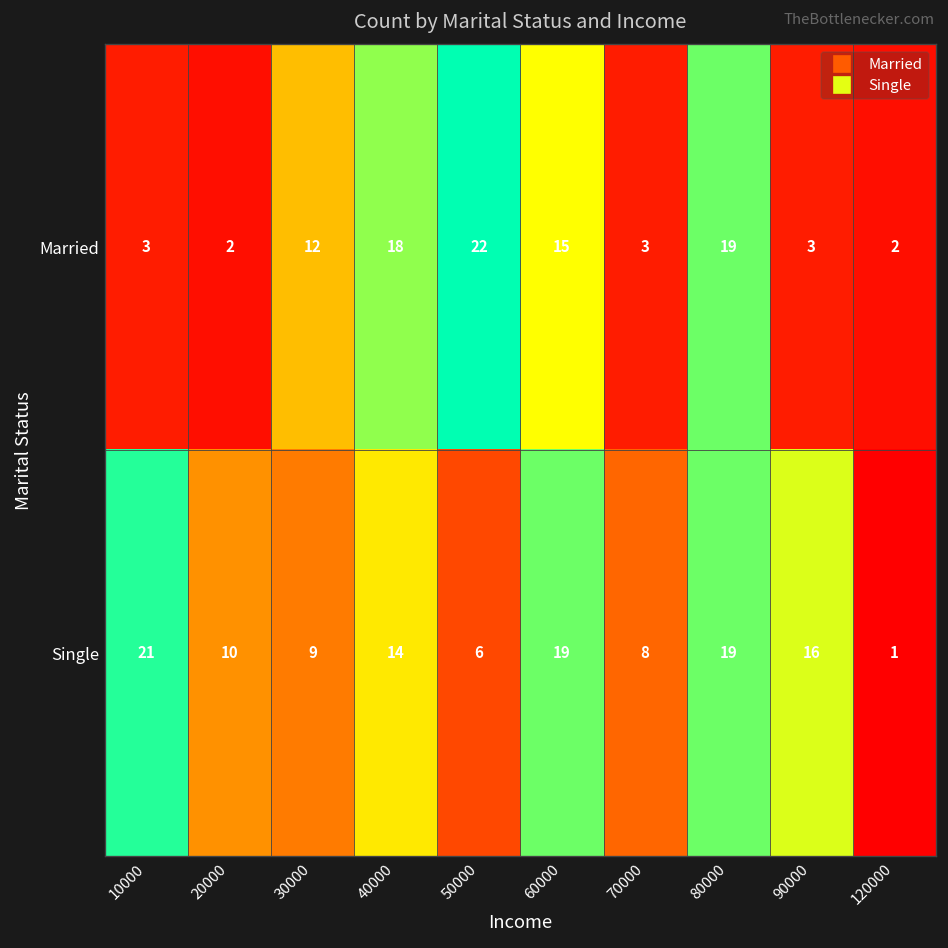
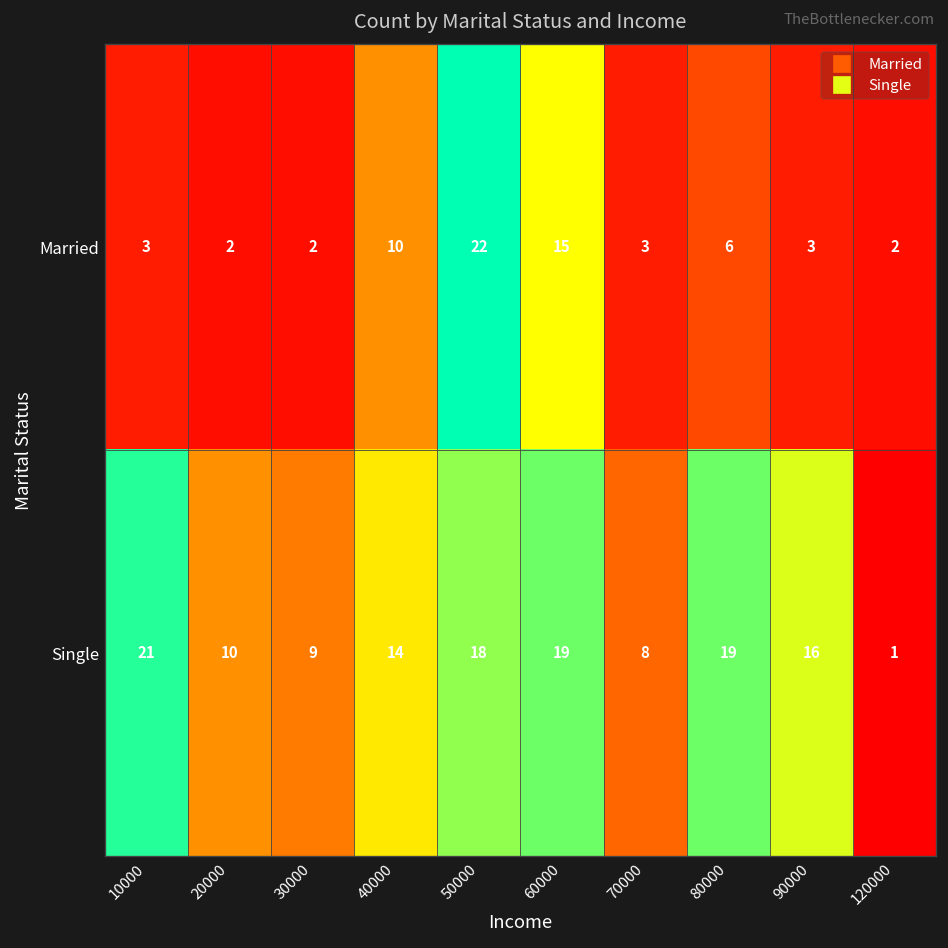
  {
    "Married": {
      "10000": 3,
      "20000": 2,
-     "30000": 12,
-     "40000": 18,
+     "30000": 2,
+     "40000": 10,
      "50000": 22,
      "60000": 15,
      "70000": 3,
-     "80000": 19,
+     "80000": 6,
      "90000": 3,
      "120000": 2
    },
    "Single": {
      "10000": 21,
      "20000": 10,
      "30000": 9,
      "40000": 14,
-     "50000": 6,
+     "50000": 18,
      "60000": 19,
      "70000": 8,
      "80000": 19,
      "90000": 16,
      "120000": 1
    }
  }
